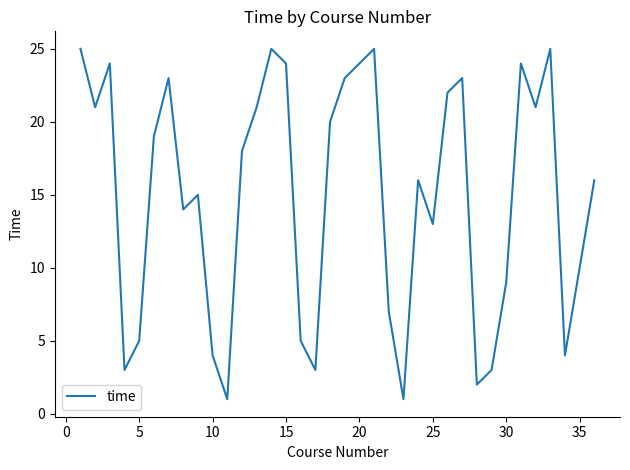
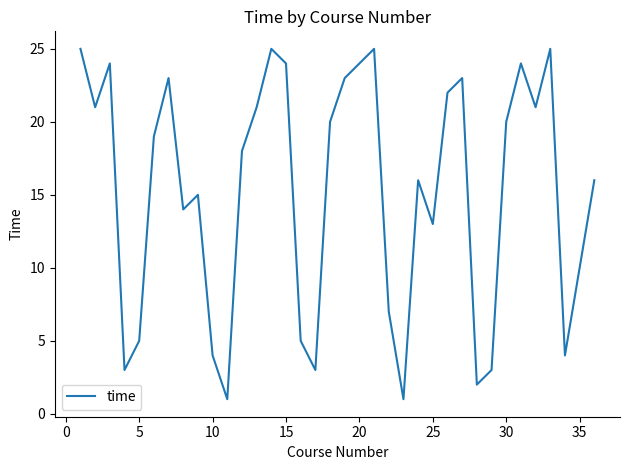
  {
    "5": 5,
    "10": 4,
    "15": 24,
    "20": 24,
    "25": 13,
-   "30": 9,
+   "30": 20,
    "35": 10
  }
